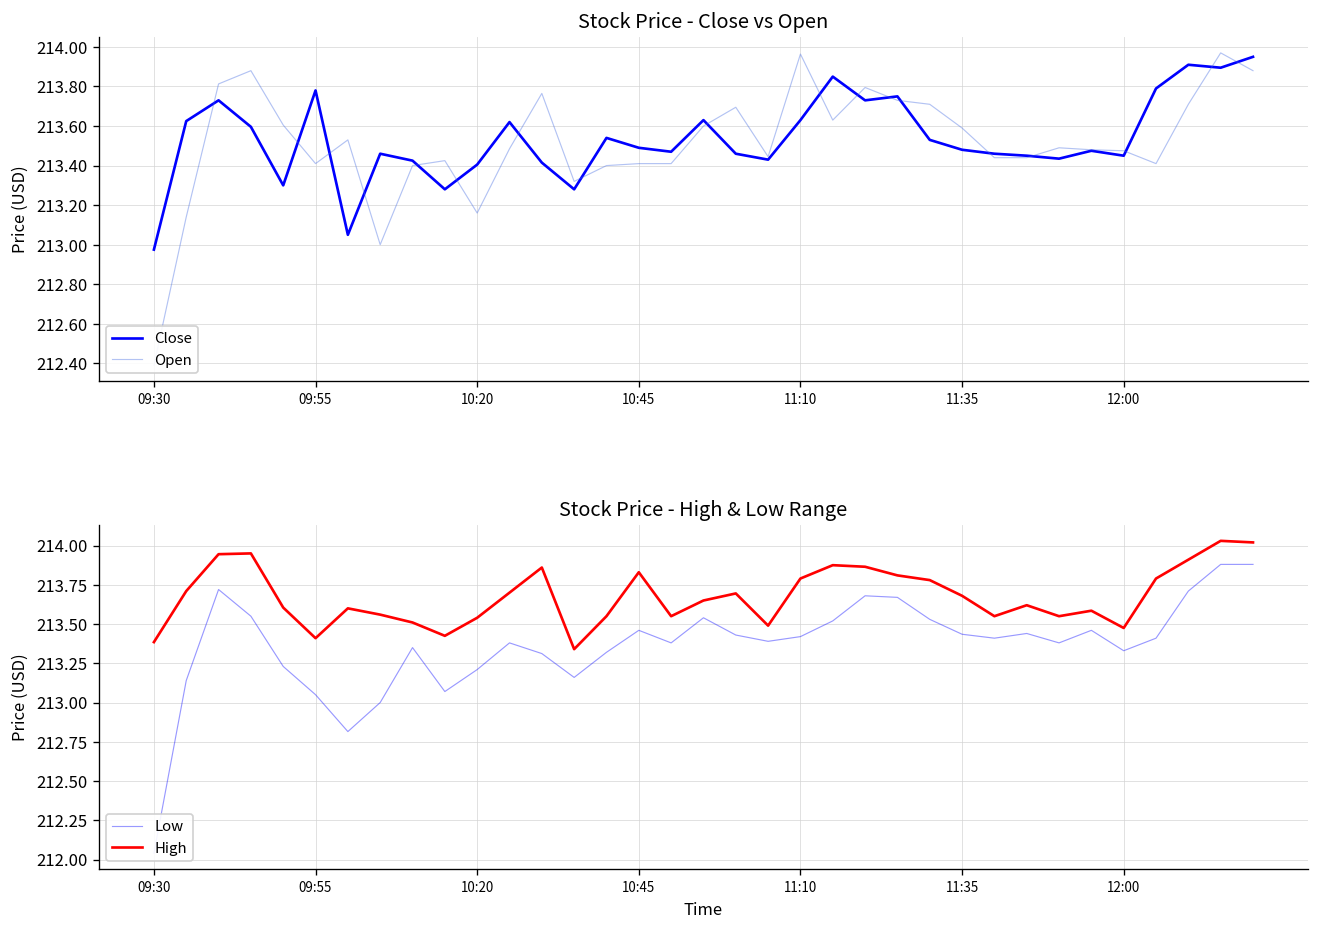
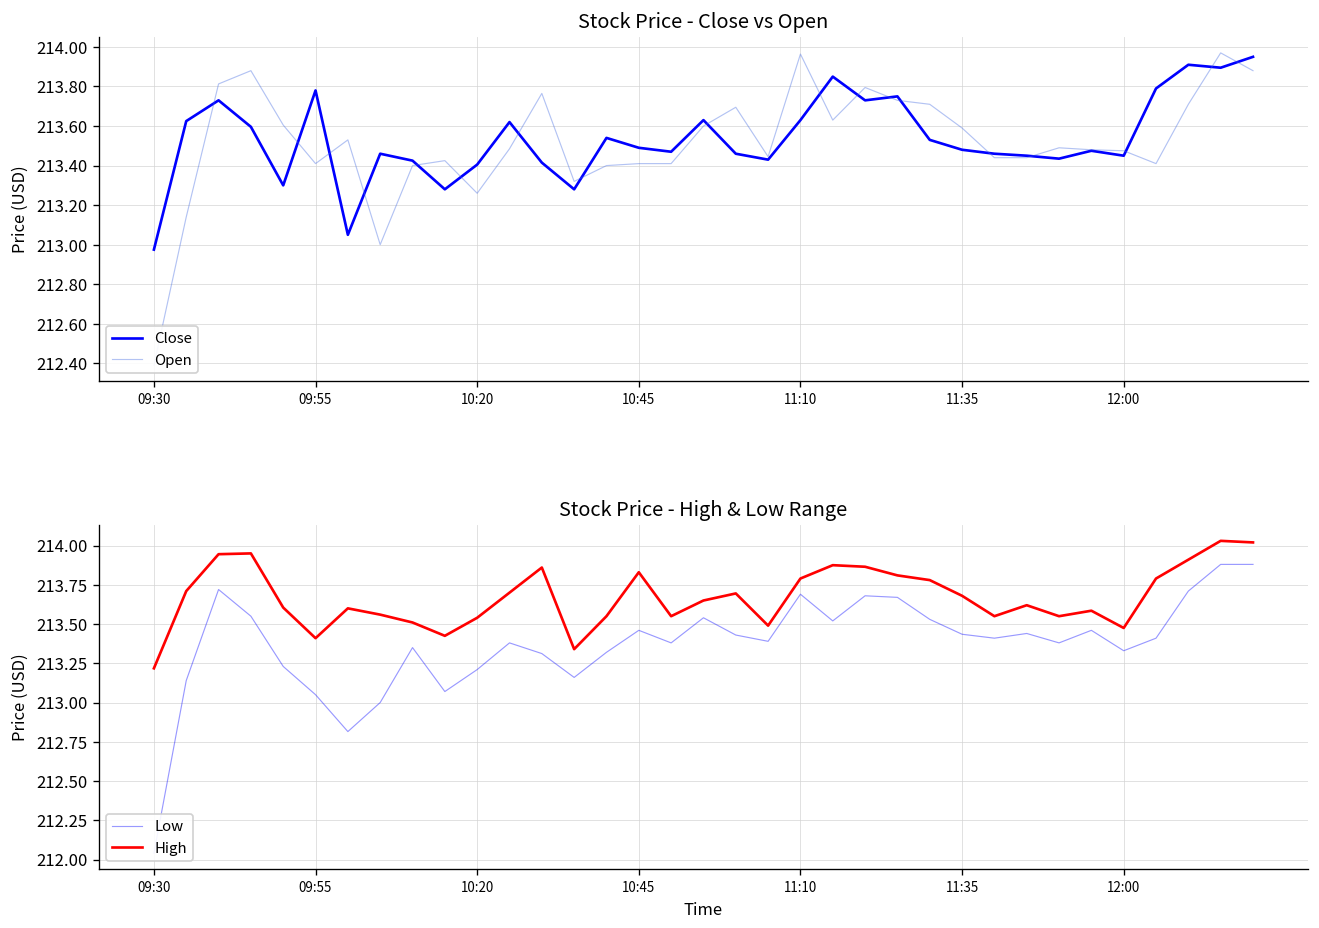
  {
    "Stock Price - Close vs Open": {
      "Close": {
        "09:30": 212.98,
        "09:55": 213.78,
        "10:20": 213.41,
        "10:45": 213.49,
        "11:10": 213.63,
        "11:35": 213.48,
        "12:00": 213.45
      },
      "Open": {
        "09:55": 213.41,
-       "10:20": 213.16,
+       "10:20": 213.26,
        "10:45": 213.41,
        "11:10": 213.96,
        "11:35": 213.59,
        "12:00": 213.48
      }
    },
    "Stock Price - High & Low Range": {
      "Low": {
        "09:55": 213.05,
        "10:20": 213.21,
        "10:45": 213.46,
-       "11:10": 213.42,
+       "11:10": 213.69,
        "11:35": 213.44,
        "12:00": 213.33
      },
      "High": {
-       "09:30": 213.39,
+       "09:30": 213.22,
        "09:55": 213.41,
        "10:20": 213.54,
        "10:45": 213.83,
        "11:10": 213.79,
        "11:35": 213.68,
        "12:00": 213.48
      }
    }
  }
